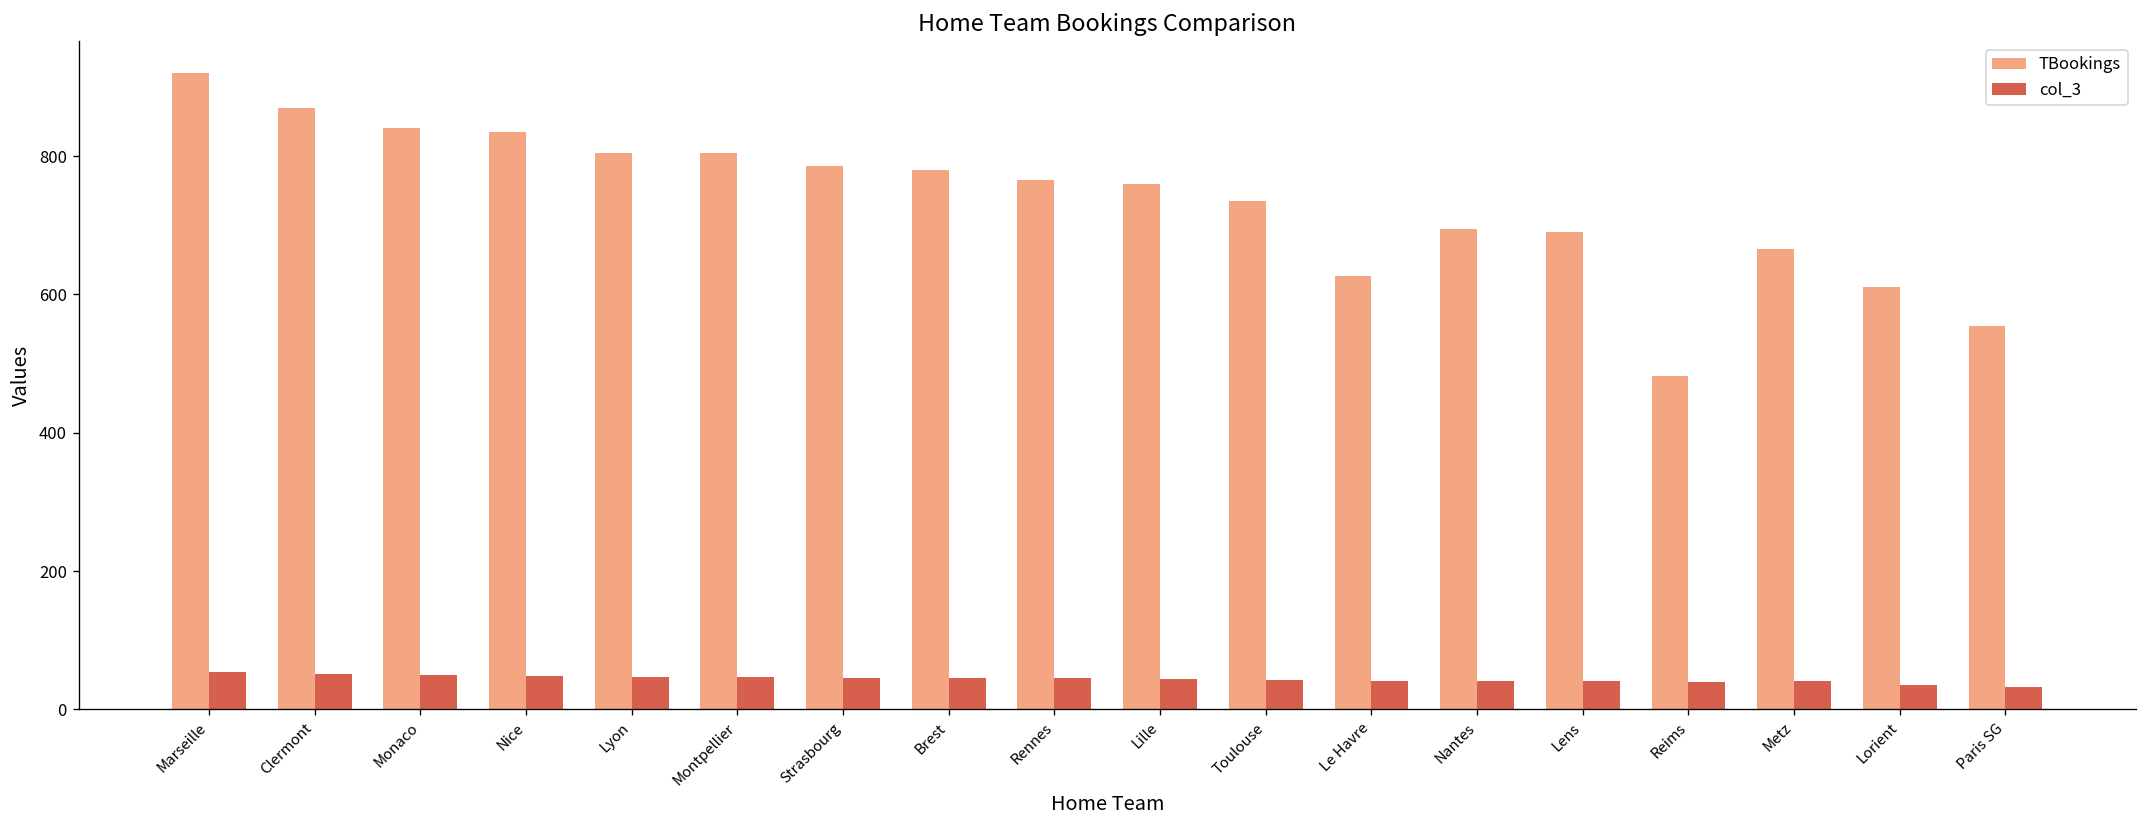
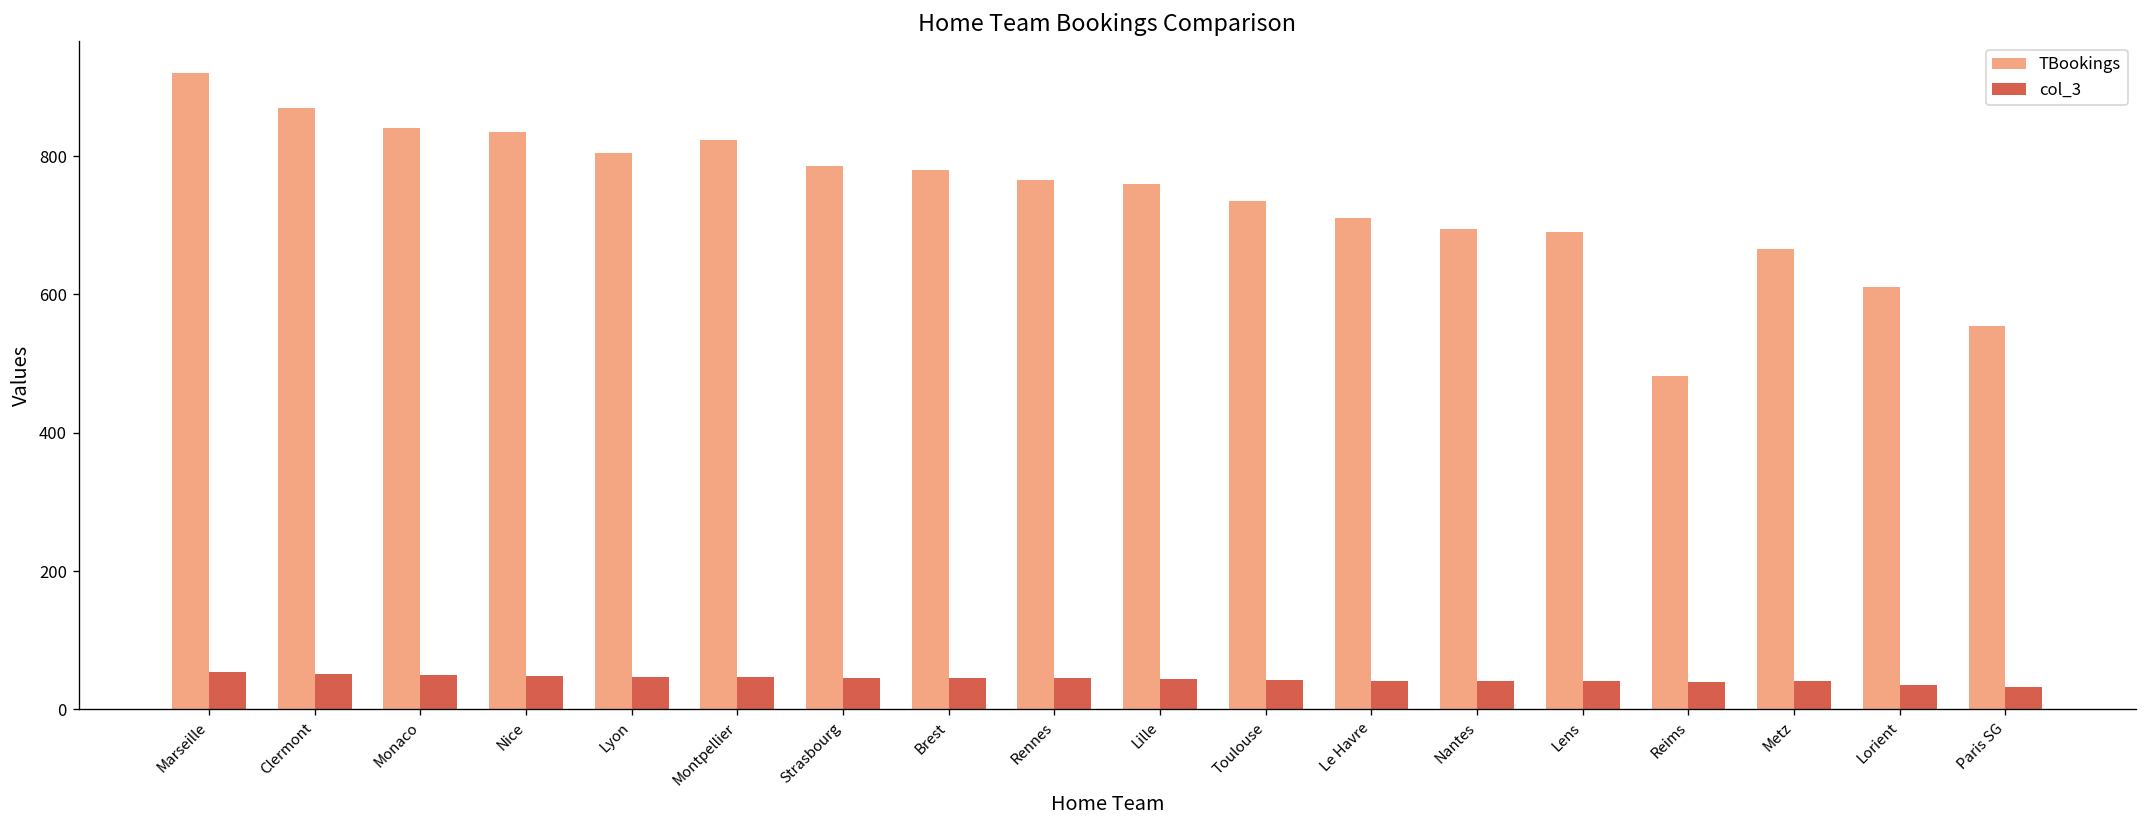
  {
    "TBookings": {
      "Marseille": 920,
      "Clermont": 870,
      "Monaco": 840,
      "Nice": 840,
      "Lyon": 810,
-     "Montpellier": 810,
+     "Montpellier": 820,
      "Strasbourg": 790,
      "Brest": 780,
      "Rennes": 770,
      "Lille": 760,
      "Toulouse": 740,
-     "Le Havre": 630,
+     "Le Havre": 710,
      "Nantes": 700,
      "Lens": 690,
      "Reims": 480,
      "Metz": 670,
      "Lorient": 610,
      "Paris SG": 560
    },
    "col_3": {
      "Marseille": 50,
      "Clermont": 50,
      "Monaco": 50,
      "Nice": 50,
      "Lyon": 50,
      "Montpellier": 50,
      "Strasbourg": 50,
      "Brest": 50,
      "Rennes": 50,
      "Lille": 40,
      "Toulouse": 40,
      "Le Havre": 40,
      "Nantes": 40,
      "Lens": 40,
      "Reims": 40,
      "Metz": 40,
      "Lorient": 40,
      "Paris SG": 30
    }
  }
